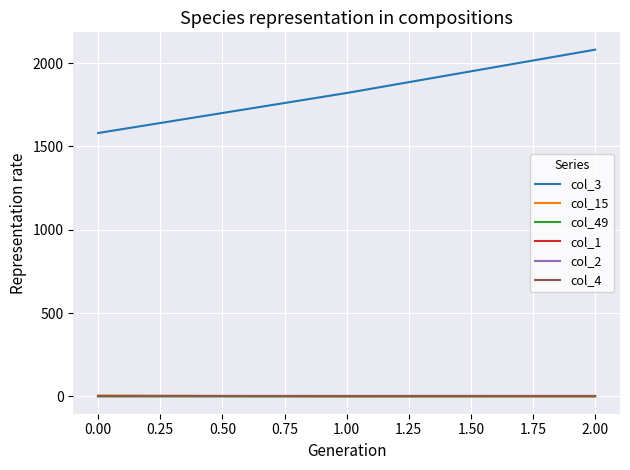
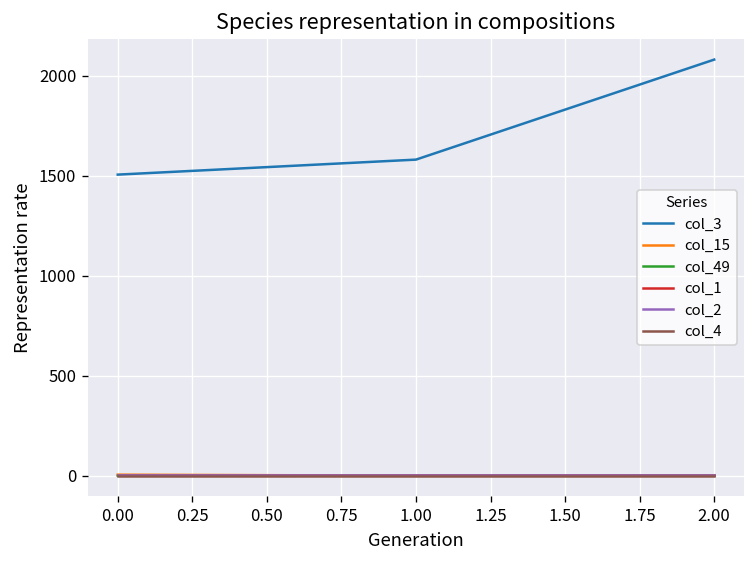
  {
    "col_3": {
-     "0.00": 1580,
-     "1.00": 1820,
+     "0.00": 1510,
+     "1.00": 1580,
      "2.00": 2080
    },
    "col_4": {
      "1.00": 0,
      "2.00": 0
    }
  }
